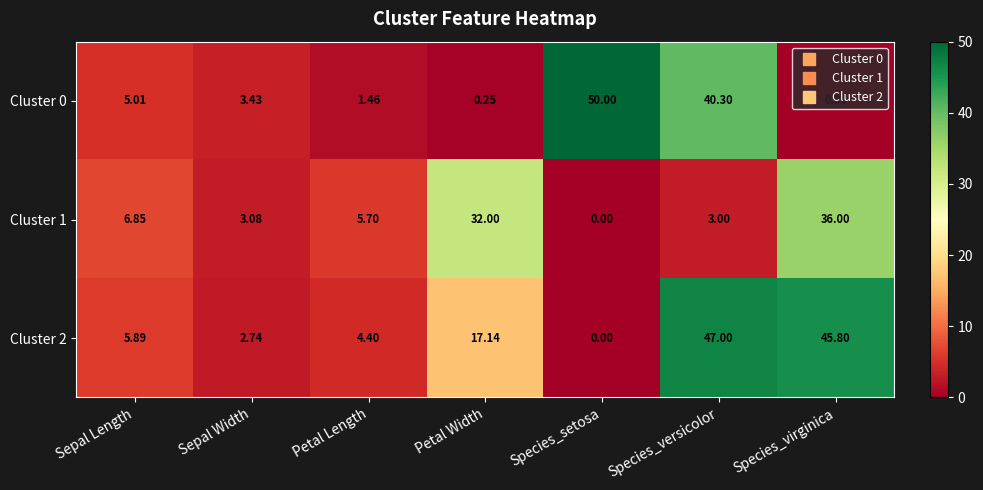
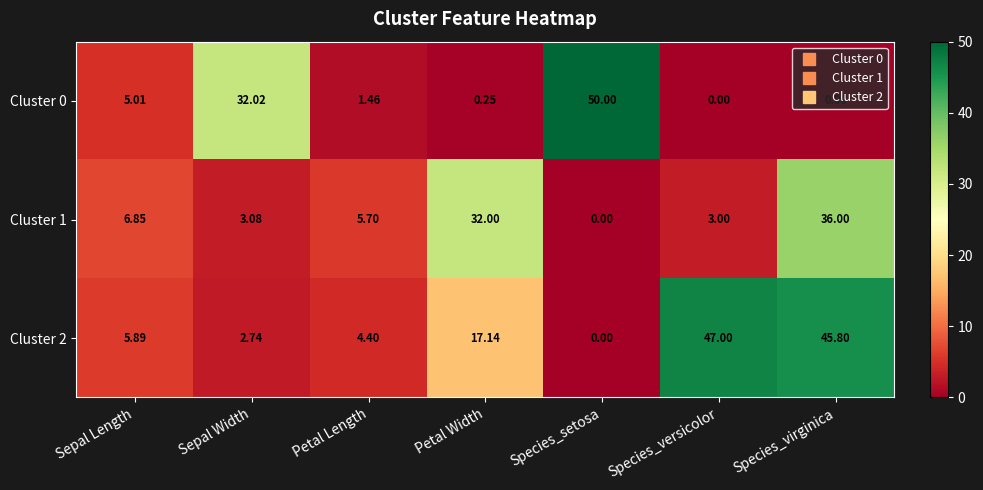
  {
    "Cluster 0": {
      "Sepal Length": 5.01,
-     "Sepal Width": 3.43,
+     "Sepal Width": 32.02,
      "Petal Length": 1.46,
      "Petal Width": 0.25,
      "Species_setosa": 50.00,
-     "Species_versicolor": 40.30
+     "Species_versicolor": 0.00
    },
    "Cluster 1": {
      "Sepal Length": 6.85,
      "Sepal Width": 3.08,
      "Petal Length": 5.70,
      "Petal Width": 32.00,
      "Species_setosa": 0.00,
      "Species_versicolor": 3.00,
      "Species_virginica": 36.00
    },
    "Cluster 2": {
      "Sepal Length": 5.89,
      "Sepal Width": 2.74,
      "Petal Length": 4.40,
      "Petal Width": 17.14,
      "Species_setosa": 0.00,
      "Species_versicolor": 47.00,
      "Species_virginica": 45.80
    }
  }
